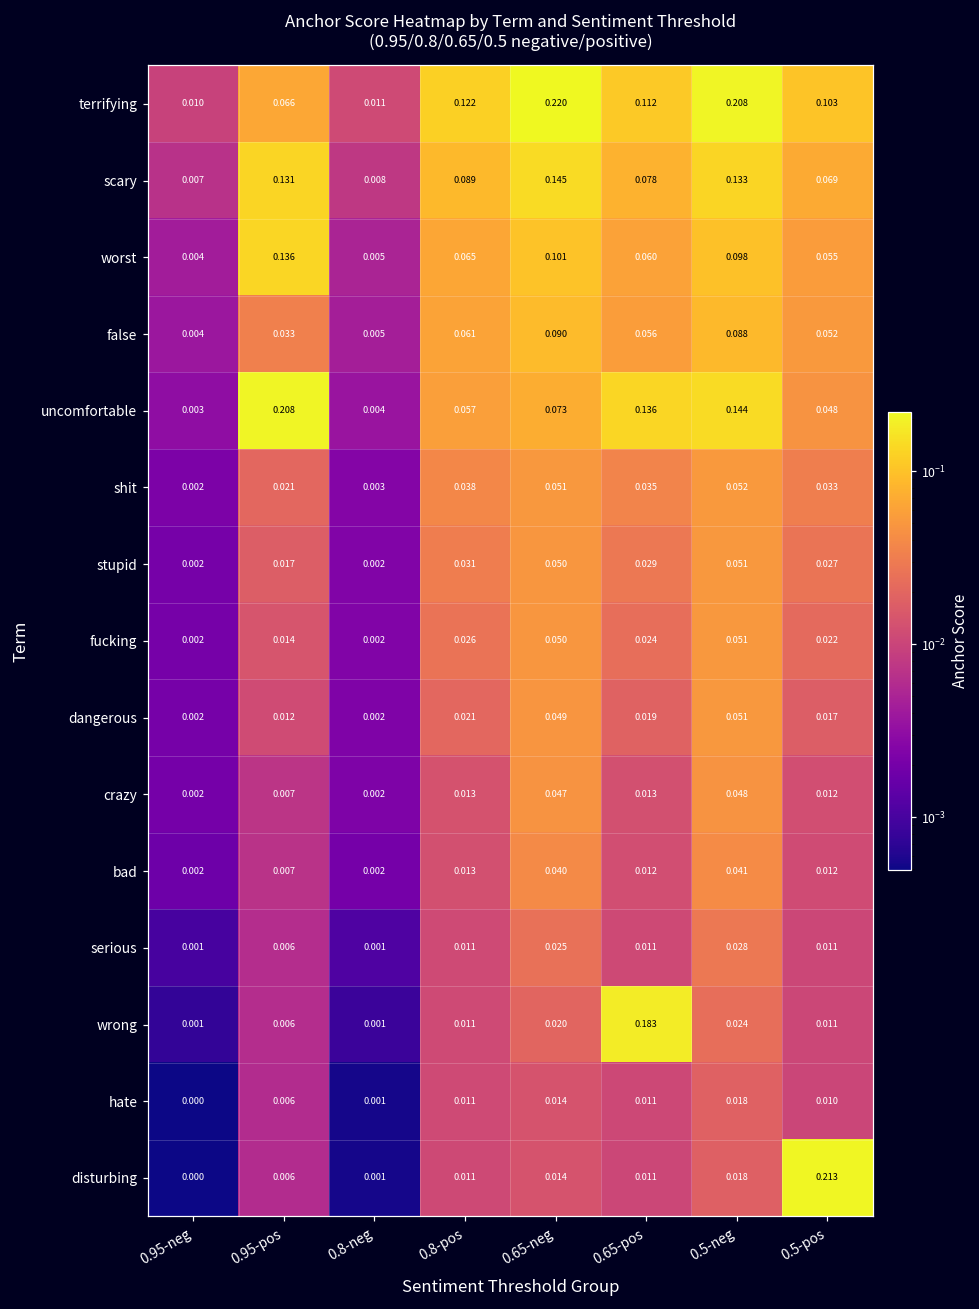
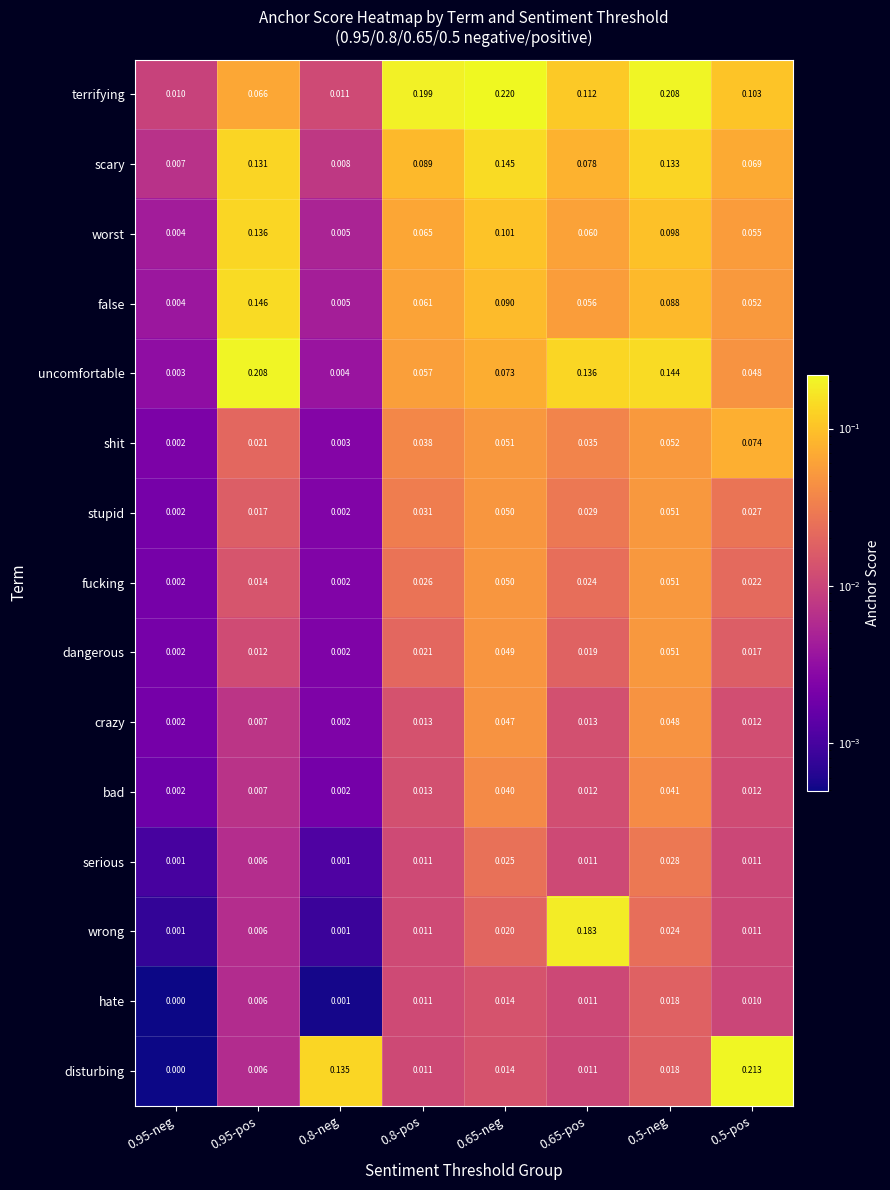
  {
    "terrifying": {
      "0.95-neg": 0.010,
      "0.95-pos": 0.066,
      "0.8-neg": 0.011,
-     "0.8-pos": 0.122,
+     "0.8-pos": 0.199,
      "0.65-neg": 0.220,
      "0.65-pos": 0.112,
      "0.5-neg": 0.208,
      "0.5-pos": 0.103
    },
    "scary": {
      "0.95-neg": 0.007,
      "0.95-pos": 0.131,
      "0.8-neg": 0.008,
      "0.8-pos": 0.089,
      "0.65-neg": 0.145,
      "0.65-pos": 0.078,
      "0.5-neg": 0.133,
      "0.5-pos": 0.069
    },
    "worst": {
      "0.95-neg": 0.004,
      "0.95-pos": 0.136,
      "0.8-neg": 0.005,
      "0.8-pos": 0.065,
      "0.65-neg": 0.101,
      "0.65-pos": 0.060,
      "0.5-neg": 0.098,
      "0.5-pos": 0.055
    },
    "false": {
      "0.95-neg": 0.004,
-     "0.95-pos": 0.033,
+     "0.95-pos": 0.146,
      "0.8-neg": 0.005,
      "0.8-pos": 0.061,
      "0.65-neg": 0.090,
      "0.65-pos": 0.056,
      "0.5-neg": 0.088,
      "0.5-pos": 0.052
    },
    "uncomfortable": {
      "0.95-neg": 0.003,
      "0.95-pos": 0.208,
      "0.8-neg": 0.004,
      "0.8-pos": 0.057,
      "0.65-neg": 0.073,
      "0.65-pos": 0.136,
      "0.5-neg": 0.144,
      "0.5-pos": 0.048
    },
    "shit": {
      "0.95-neg": 0.002,
      "0.95-pos": 0.021,
      "0.8-neg": 0.003,
      "0.8-pos": 0.038,
      "0.65-neg": 0.051,
      "0.65-pos": 0.035,
      "0.5-neg": 0.052,
-     "0.5-pos": 0.033
+     "0.5-pos": 0.074
    },
    "stupid": {
      "0.95-neg": 0.002,
      "0.95-pos": 0.017,
      "0.8-neg": 0.002,
      "0.8-pos": 0.031,
      "0.65-neg": 0.050,
      "0.65-pos": 0.029,
      "0.5-neg": 0.051,
      "0.5-pos": 0.027
    },
    "fucking": {
      "0.95-neg": 0.002,
      "0.95-pos": 0.014,
      "0.8-neg": 0.002,
      "0.8-pos": 0.026,
      "0.65-neg": 0.050,
      "0.65-pos": 0.024,
      "0.5-neg": 0.051,
      "0.5-pos": 0.022
    },
    "dangerous": {
      "0.95-neg": 0.002,
      "0.95-pos": 0.012,
      "0.8-neg": 0.002,
      "0.8-pos": 0.021,
      "0.65-neg": 0.049,
      "0.65-pos": 0.019,
      "0.5-neg": 0.051,
      "0.5-pos": 0.017
    },
    "crazy": {
      "0.95-neg": 0.002,
      "0.95-pos": 0.007,
      "0.8-neg": 0.002,
      "0.8-pos": 0.013,
      "0.65-neg": 0.047,
      "0.65-pos": 0.013,
      "0.5-neg": 0.048,
      "0.5-pos": 0.012
    },
    "bad": {
      "0.95-neg": 0.002,
      "0.95-pos": 0.007,
      "0.8-neg": 0.002,
      "0.8-pos": 0.013,
      "0.65-neg": 0.040,
      "0.65-pos": 0.012,
      "0.5-neg": 0.041,
      "0.5-pos": 0.012
    },
    "serious": {
      "0.95-neg": 0.001,
      "0.95-pos": 0.006,
      "0.8-neg": 0.001,
      "0.8-pos": 0.011,
      "0.65-neg": 0.025,
      "0.65-pos": 0.011,
      "0.5-neg": 0.028,
      "0.5-pos": 0.011
    },
    "wrong": {
      "0.95-neg": 0.001,
      "0.95-pos": 0.006,
      "0.8-neg": 0.001,
      "0.8-pos": 0.011,
      "0.65-neg": 0.020,
      "0.65-pos": 0.183,
      "0.5-neg": 0.024,
      "0.5-pos": 0.011
    },
    "hate": {
      "0.95-neg": 0.000,
      "0.95-pos": 0.006,
      "0.8-neg": 0.001,
      "0.8-pos": 0.011,
      "0.65-neg": 0.014,
      "0.65-pos": 0.011,
      "0.5-neg": 0.018,
      "0.5-pos": 0.010
    },
    "disturbing": {
      "0.95-neg": 0.000,
      "0.95-pos": 0.006,
-     "0.8-neg": 0.001,
+     "0.8-neg": 0.135,
      "0.8-pos": 0.011,
      "0.65-neg": 0.014,
      "0.65-pos": 0.011,
      "0.5-neg": 0.018,
      "0.5-pos": 0.213
    }
  }
